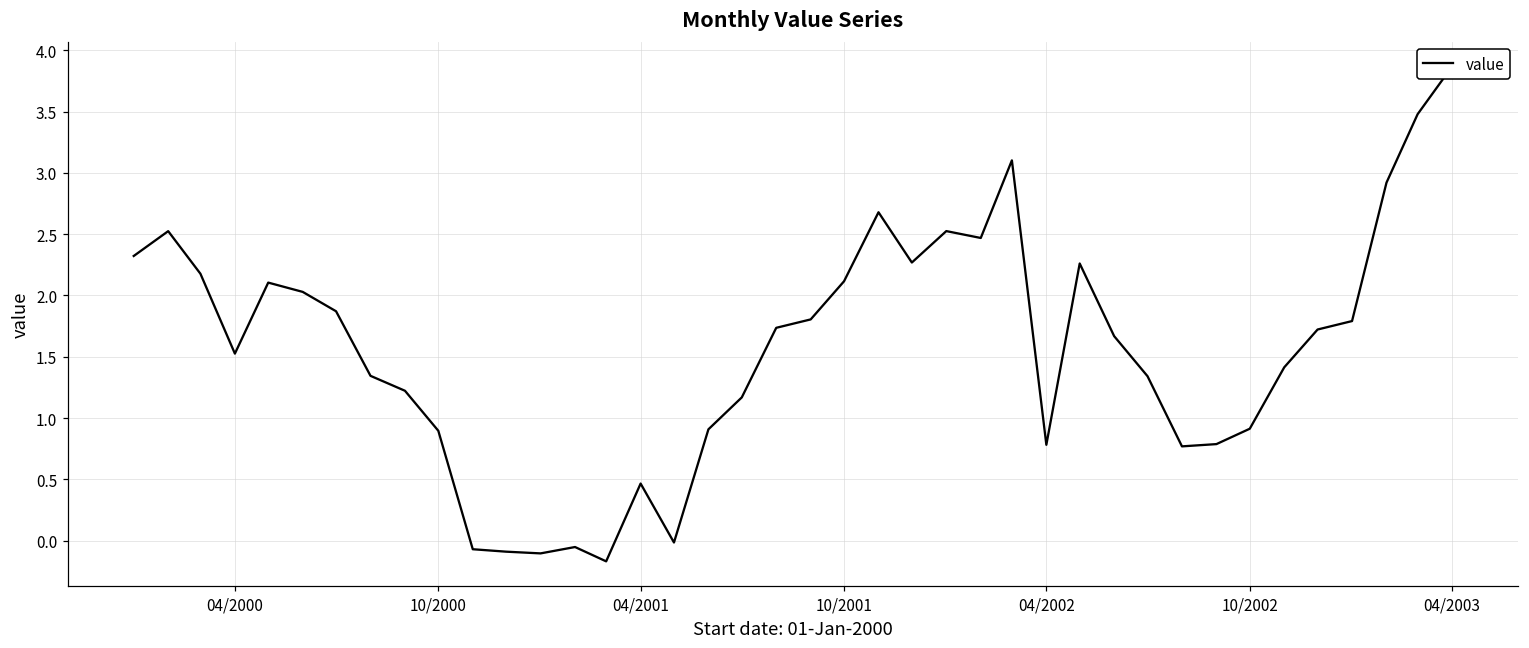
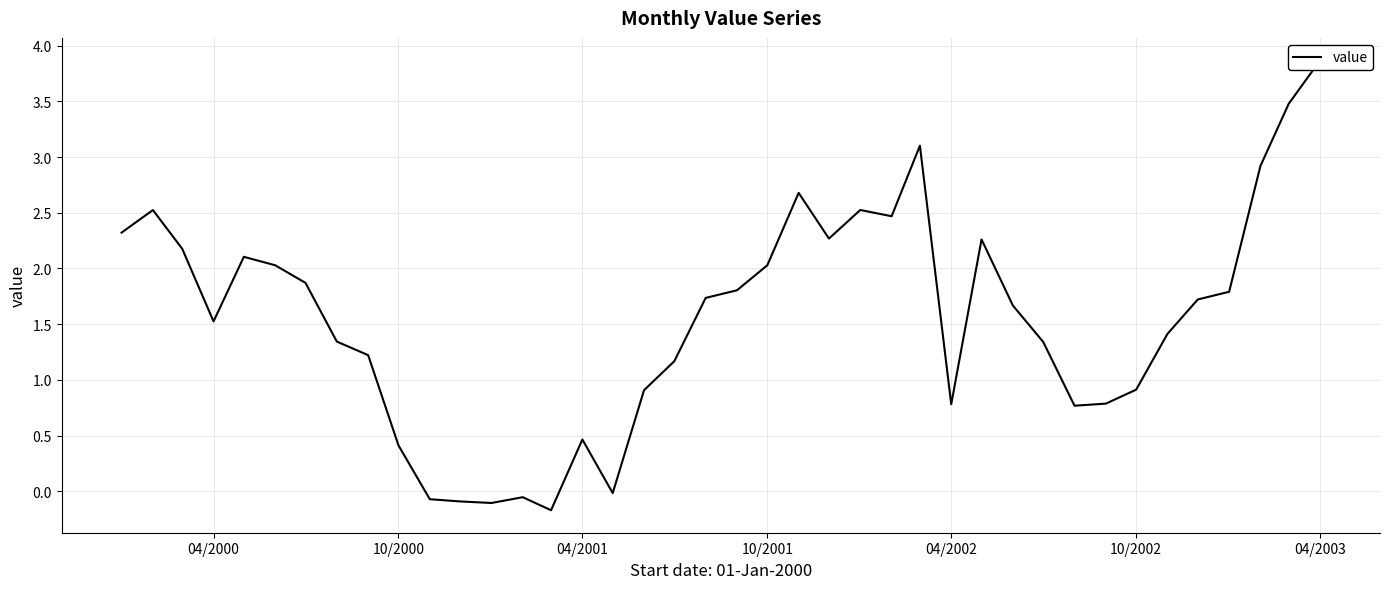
  {
    "04/2000": 1.53,
-   "10/2000": 0.90,
+   "10/2000": 0.41,
    "04/2001": 0.47,
-   "10/2001": 2.12,
+   "10/2001": 2.03,
    "04/2002": 0.78,
    "10/2002": 0.91
  }
